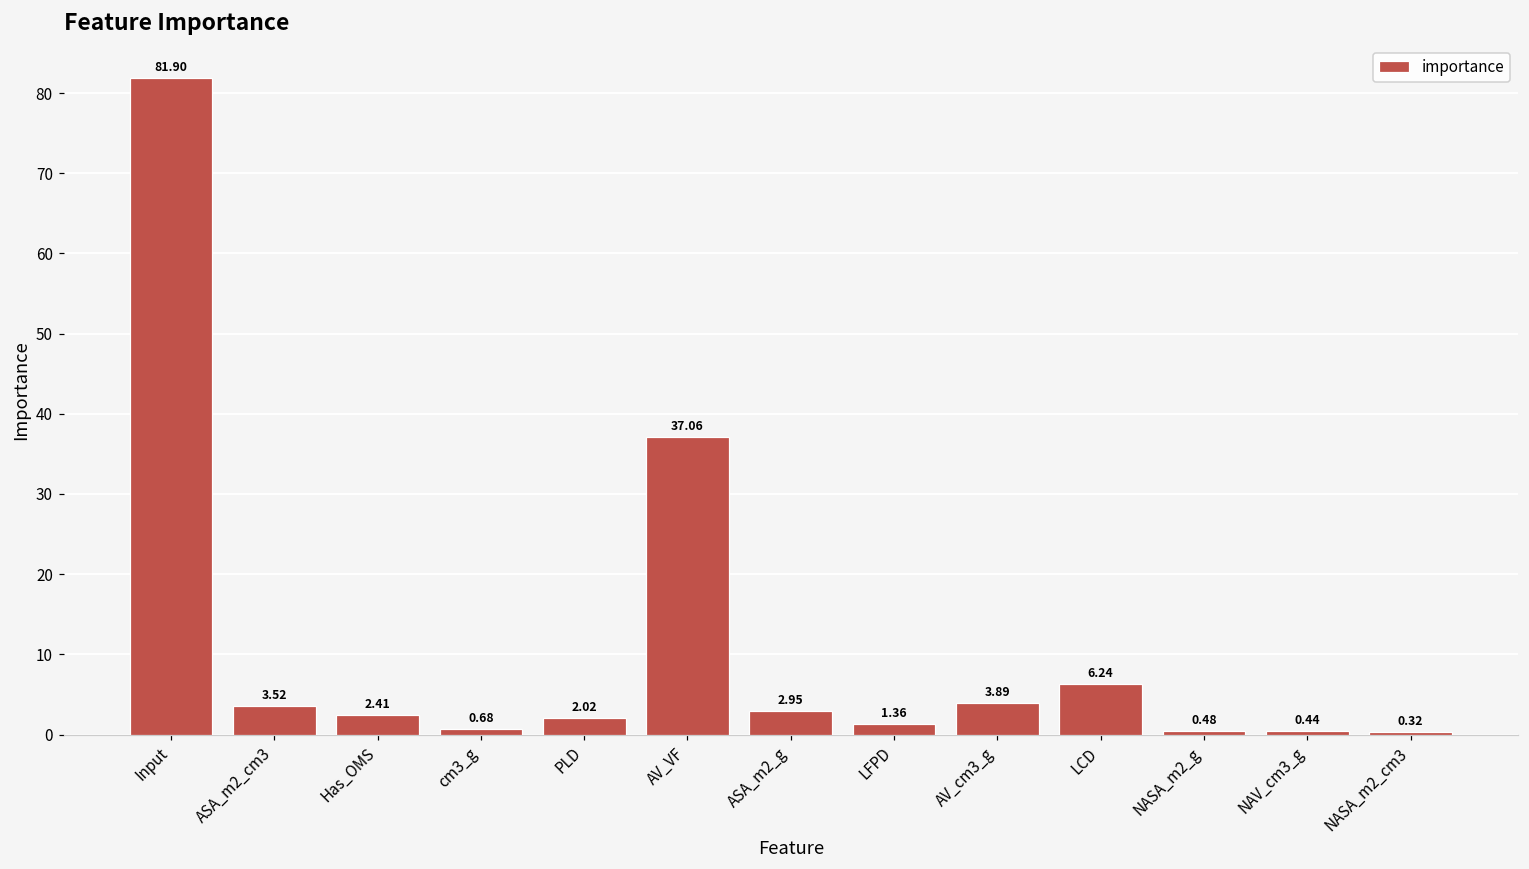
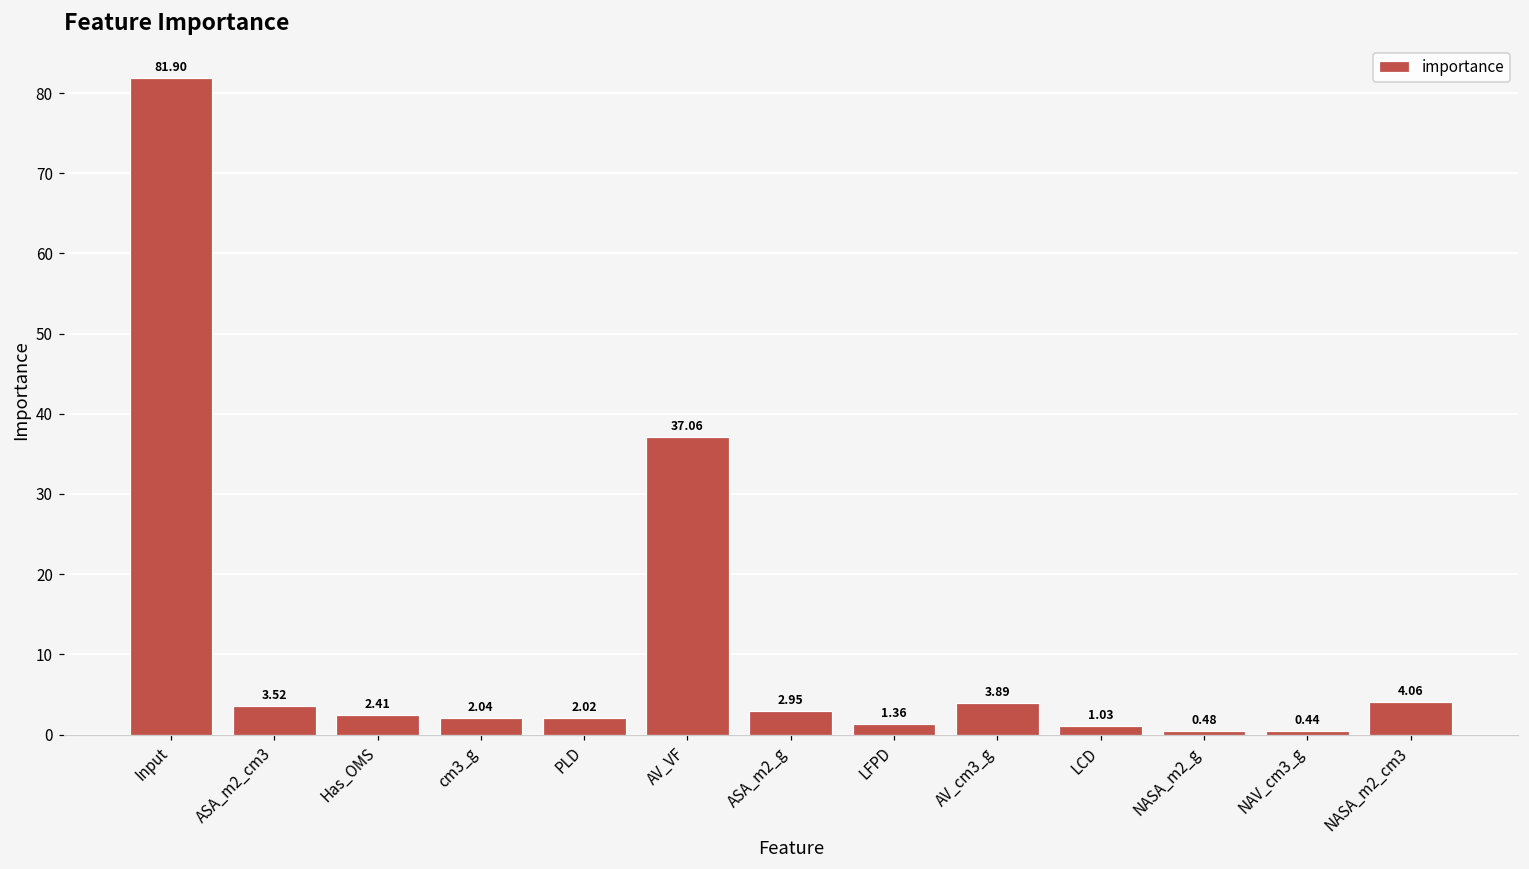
  {
    "Input": 81.90,
    "ASA_m2_cm3": 3.52,
    "Has_OMS": 2.41,
-   "cm3_g": 0.68,
+   "cm3_g": 2.04,
    "PLD": 2.02,
    "AV_VF": 37.06,
    "ASA_m2_g": 2.95,
    "LFPD": 1.36,
    "AV_cm3_g": 3.89,
-   "LCD": 6.24,
+   "LCD": 1.03,
    "NASA_m2_g": 0.48,
    "NAV_cm3_g": 0.44,
-   "NASA_m2_cm3": 0.32
+   "NASA_m2_cm3": 4.06
  }
